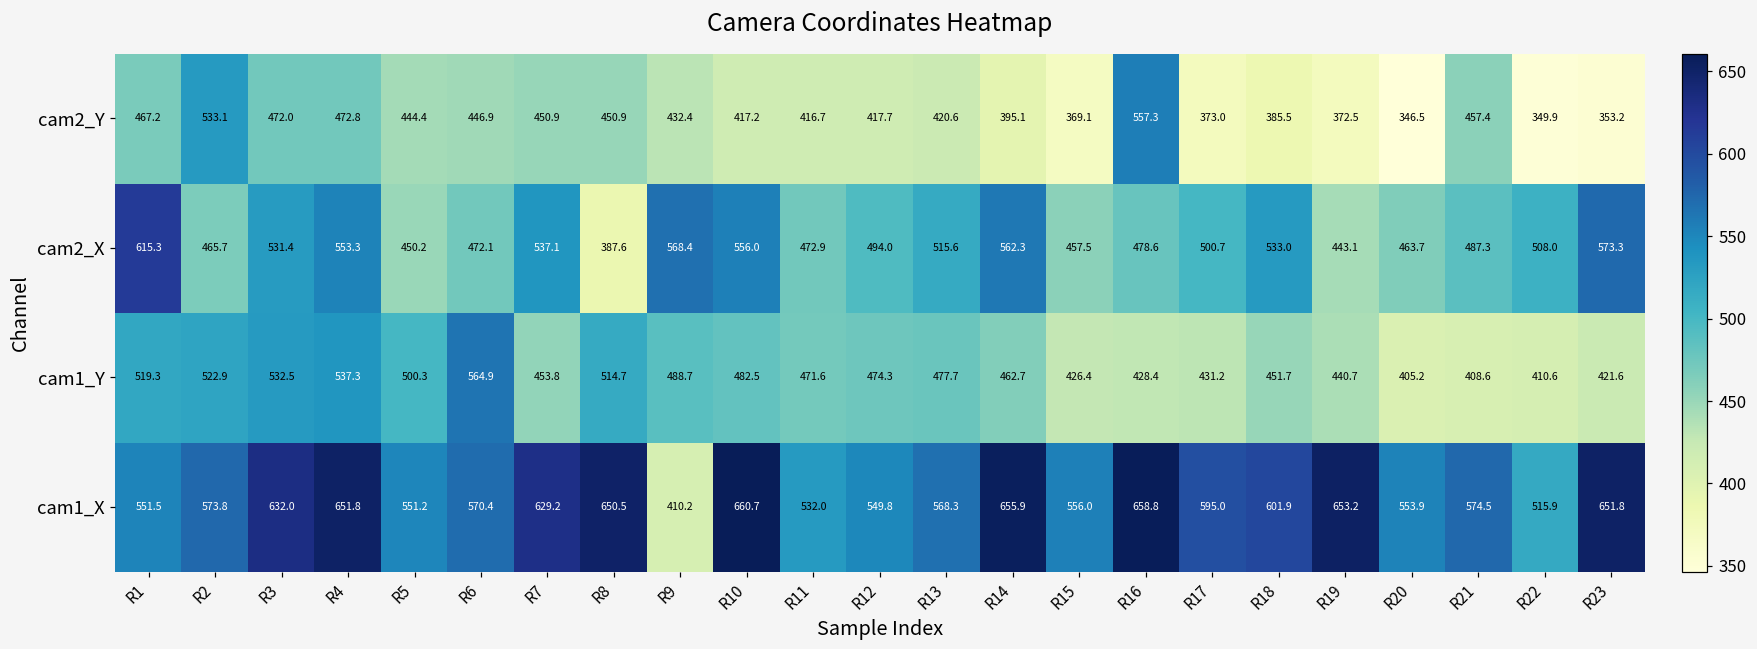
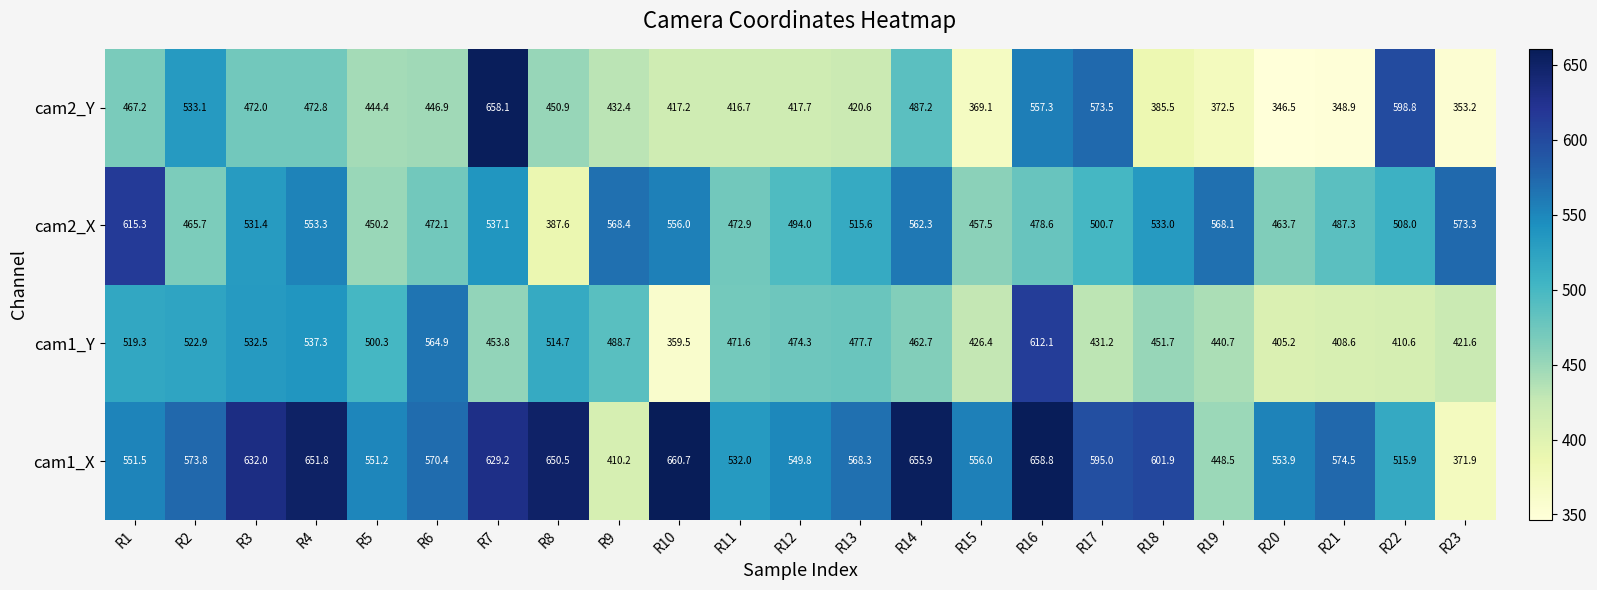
  {
    "cam2_Y": {
      "R1": 467.2,
      "R2": 533.1,
      "R3": 472.0,
      "R4": 472.8,
      "R5": 444.4,
      "R6": 446.9,
-     "R7": 450.9,
+     "R7": 658.1,
      "R8": 450.9,
      "R9": 432.4,
      "R10": 417.2,
      "R11": 416.7,
      "R12": 417.7,
      "R13": 420.6,
-     "R14": 395.1,
+     "R14": 487.2,
      "R15": 369.1,
      "R16": 557.3,
-     "R17": 373.0,
+     "R17": 573.5,
      "R18": 385.5,
      "R19": 372.5,
      "R20": 346.5,
-     "R21": 457.4,
-     "R22": 349.9,
+     "R21": 348.9,
+     "R22": 598.8,
      "R23": 353.2
    },
    "cam2_X": {
      "R1": 615.3,
      "R2": 465.7,
      "R3": 531.4,
      "R4": 553.3,
      "R5": 450.2,
      "R6": 472.1,
      "R7": 537.1,
      "R8": 387.6,
      "R9": 568.4,
      "R10": 556.0,
      "R11": 472.9,
      "R12": 494.0,
      "R13": 515.6,
      "R14": 562.3,
      "R15": 457.5,
      "R16": 478.6,
      "R17": 500.7,
      "R18": 533.0,
-     "R19": 443.1,
+     "R19": 568.1,
      "R20": 463.7,
      "R21": 487.3,
      "R22": 508.0,
      "R23": 573.3
    },
    "cam1_Y": {
      "R1": 519.3,
      "R2": 522.9,
      "R3": 532.5,
      "R4": 537.3,
      "R5": 500.3,
      "R6": 564.9,
      "R7": 453.8,
      "R8": 514.7,
      "R9": 488.7,
-     "R10": 482.5,
+     "R10": 359.5,
      "R11": 471.6,
      "R12": 474.3,
      "R13": 477.7,
      "R14": 462.7,
      "R15": 426.4,
-     "R16": 428.4,
+     "R16": 612.1,
      "R17": 431.2,
      "R18": 451.7,
      "R19": 440.7,
      "R20": 405.2,
      "R21": 408.6,
      "R22": 410.6,
      "R23": 421.6
    },
    "cam1_X": {
      "R1": 551.5,
      "R2": 573.8,
      "R3": 632.0,
      "R4": 651.8,
      "R5": 551.2,
      "R6": 570.4,
      "R7": 629.2,
      "R8": 650.5,
      "R9": 410.2,
      "R10": 660.7,
      "R11": 532.0,
      "R12": 549.8,
      "R13": 568.3,
      "R14": 655.9,
      "R15": 556.0,
      "R16": 658.8,
      "R17": 595.0,
      "R18": 601.9,
-     "R19": 653.2,
+     "R19": 448.5,
      "R20": 553.9,
      "R21": 574.5,
      "R22": 515.9,
-     "R23": 651.8
+     "R23": 371.9
    }
  }
